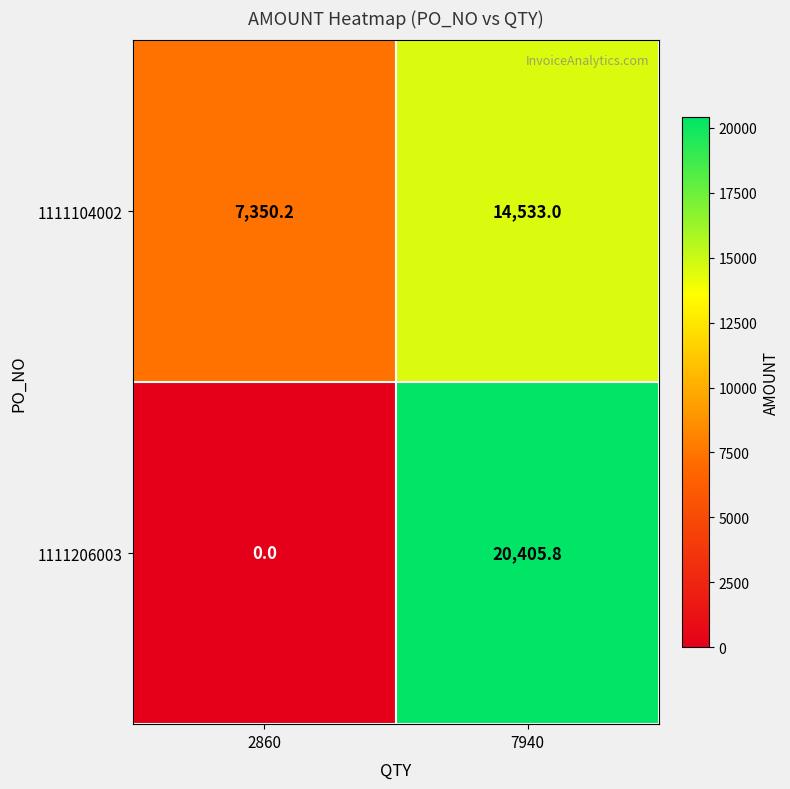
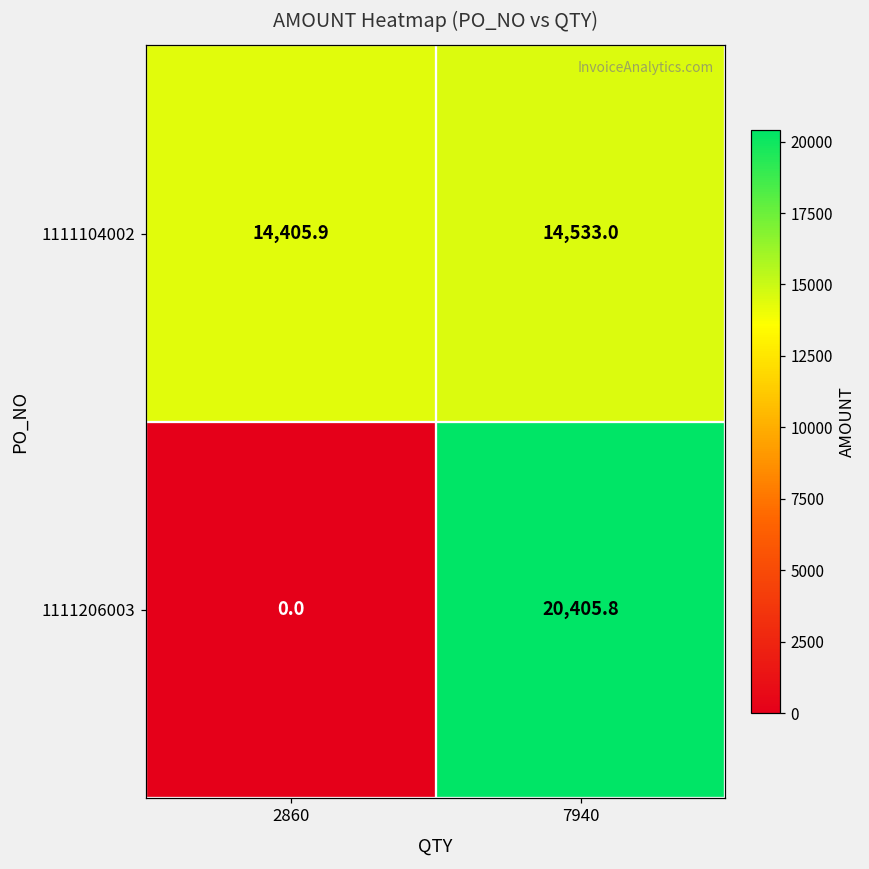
  {
    "1111104002": {
-     "2860": "7,350.2"
+     "2860": "14,405.9"
    },
    "1111206003": {
      "2860": "0.0",
      "7940": "20,405.8"
    }
  }
